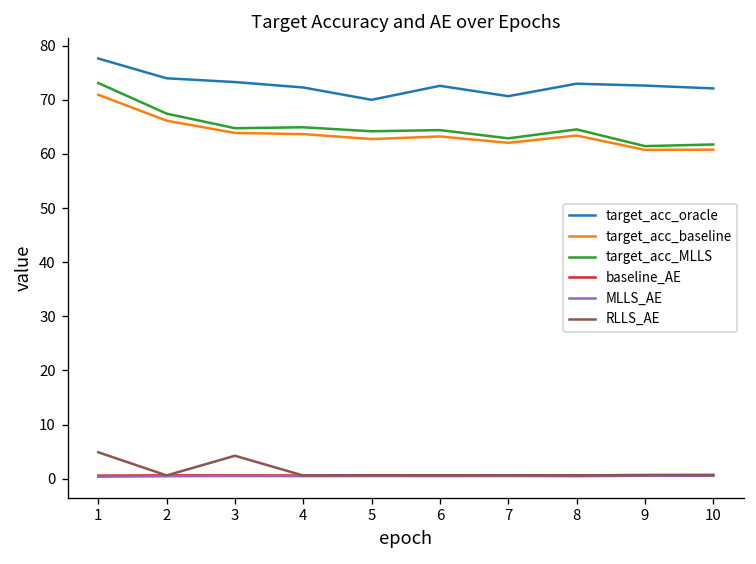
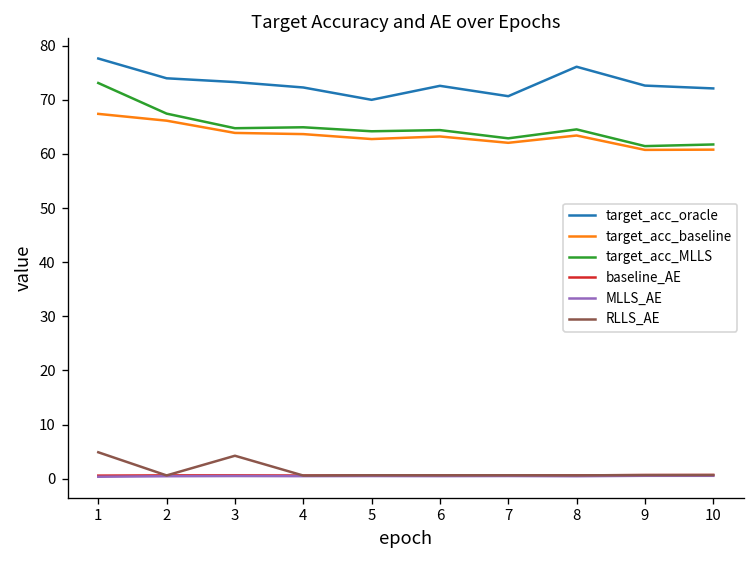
  {
    "target_acc_oracle": {
      "1": 78,
      "2": 74,
      "3": 73,
      "4": 72,
      "5": 70,
      "6": 73,
      "7": 71,
-     "8": 73,
+     "8": 76,
      "9": 73,
      "10": 72
    },
    "target_acc_baseline": {
-     "1": 71,
+     "1": 67,
      "2": 66,
      "3": 64,
      "4": 64,
      "5": 63,
      "6": 63,
      "7": 62,
      "8": 63,
      "9": 61,
      "10": 61
    },
    "target_acc_MLLS": {
      "1": 73,
      "2": 67,
      "3": 65,
      "4": 65,
      "5": 64,
      "6": 64,
      "7": 63,
      "8": 65,
      "9": 61,
      "10": 62
    },
    "RLLS_AE": {
      "1": 5,
      "3": 4
    }
  }
